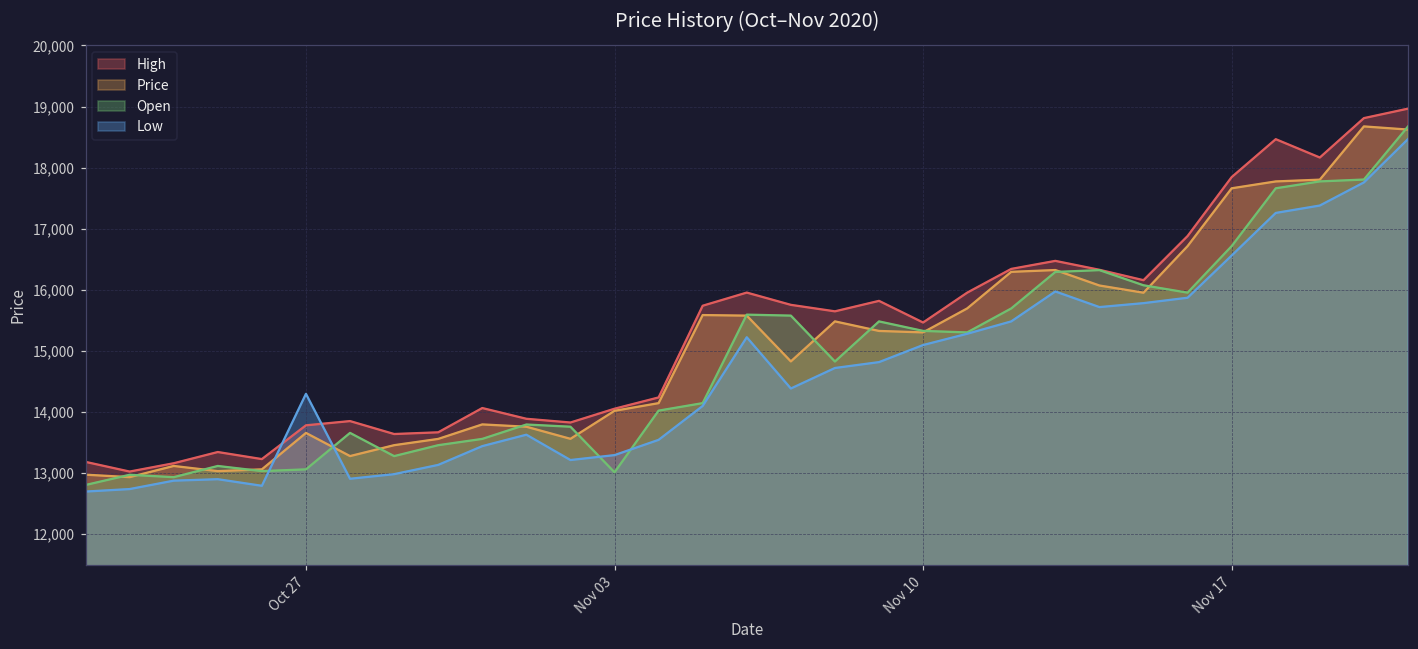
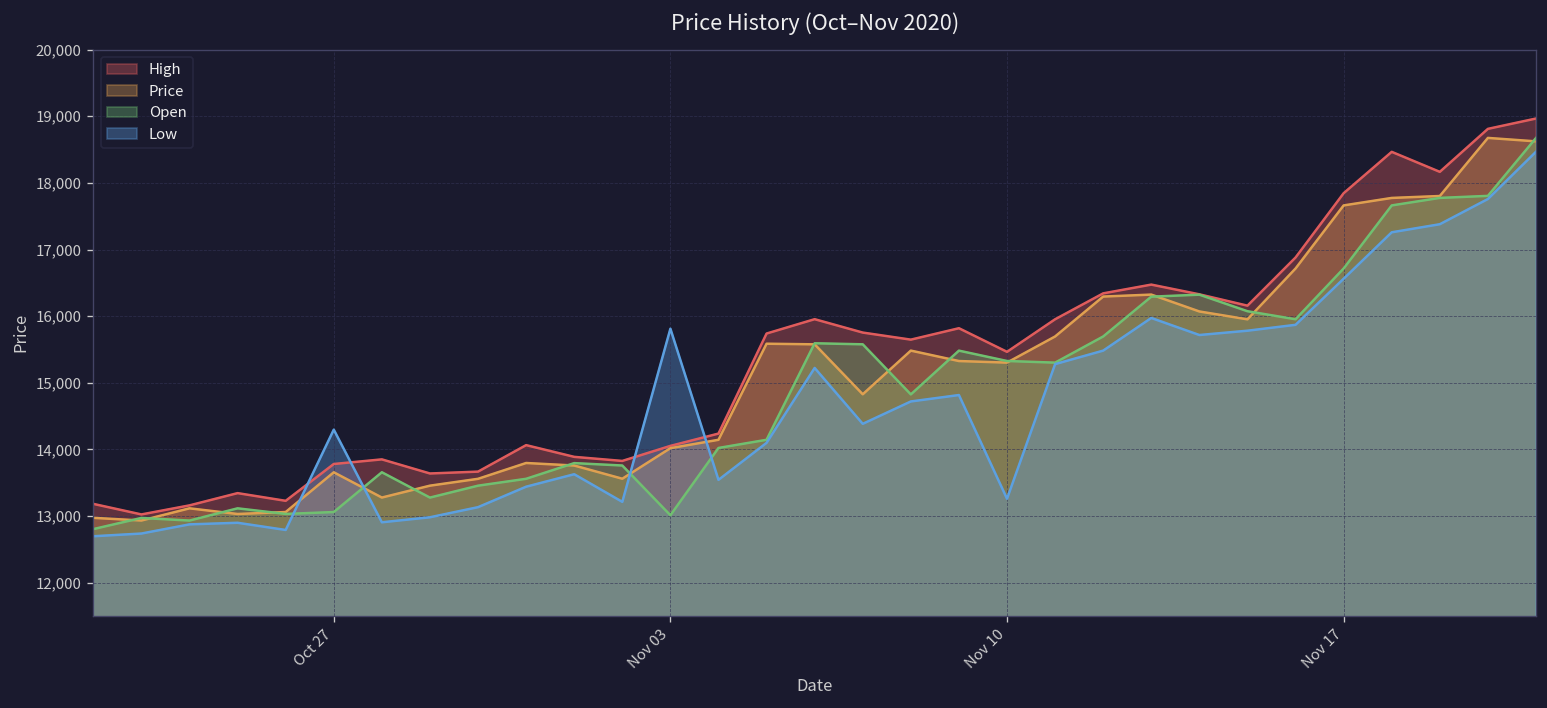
  {
    "Open": {
      "Oct 27": "13,100",
      "Nov 03": "13,000",
      "Nov 17": "16,700"
    },
    "Low": {
      "Oct 27": "14,300",
-     "Nov 03": "13,300",
-     "Nov 10": "15,100",
+     "Nov 03": "15,800",
+     "Nov 10": "13,300",
      "Nov 17": "16,600"
    }
  }
